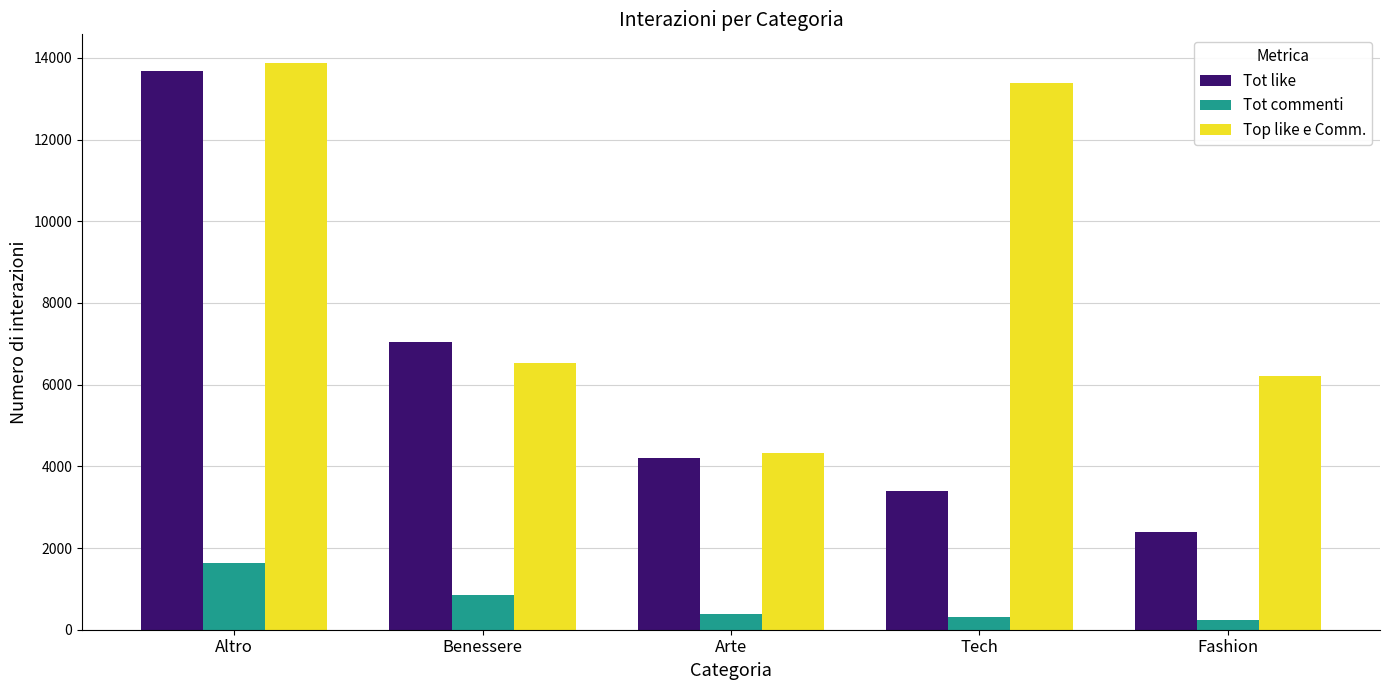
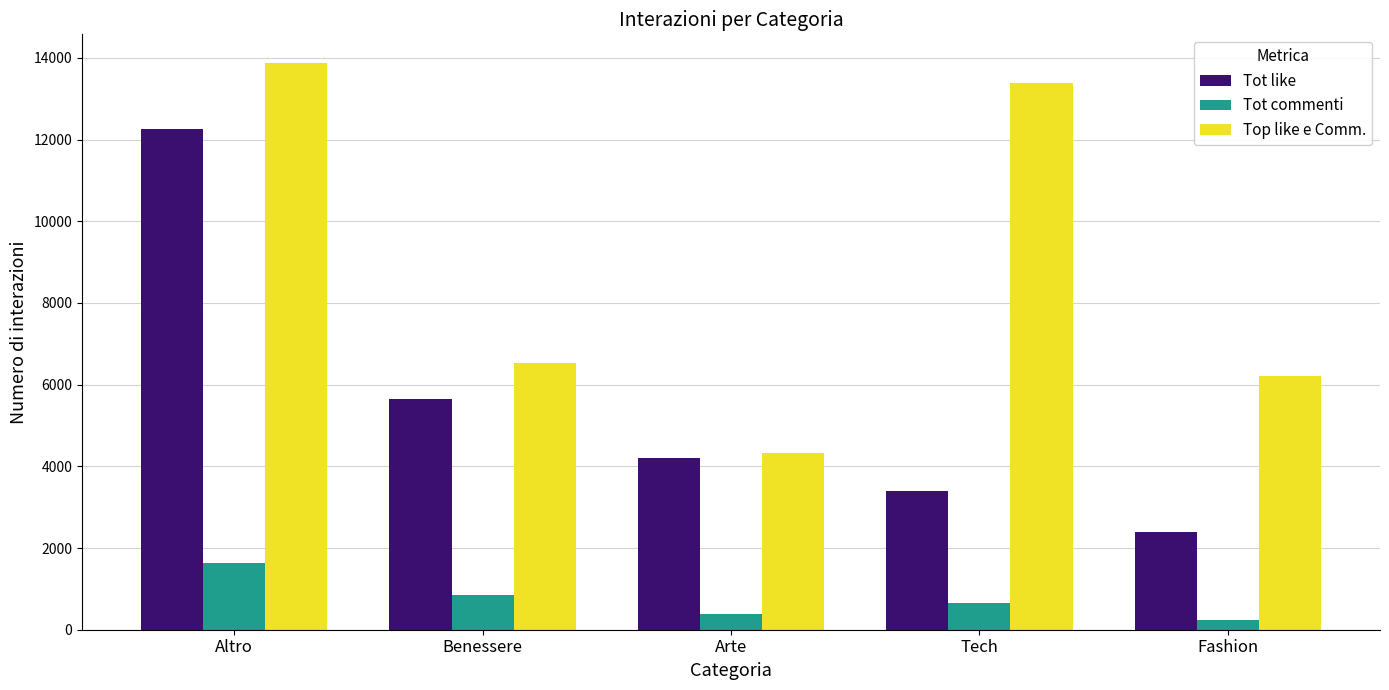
  {
    "Tot like": {
-     "Altro": 13700,
-     "Benessere": 7100,
+     "Altro": 12300,
+     "Benessere": 5700,
      "Arte": 4200,
      "Tech": 3400,
      "Fashion": 2400
    },
    "Tot commenti": {
      "Altro": 1600,
      "Benessere": 900,
      "Arte": 400,
-     "Tech": 300,
+     "Tech": 700,
      "Fashion": 200
    },
    "Top like e Comm.": {
      "Altro": 13900,
      "Benessere": 6500,
      "Arte": 4300,
      "Tech": 13400,
      "Fashion": 6200
    }
  }
